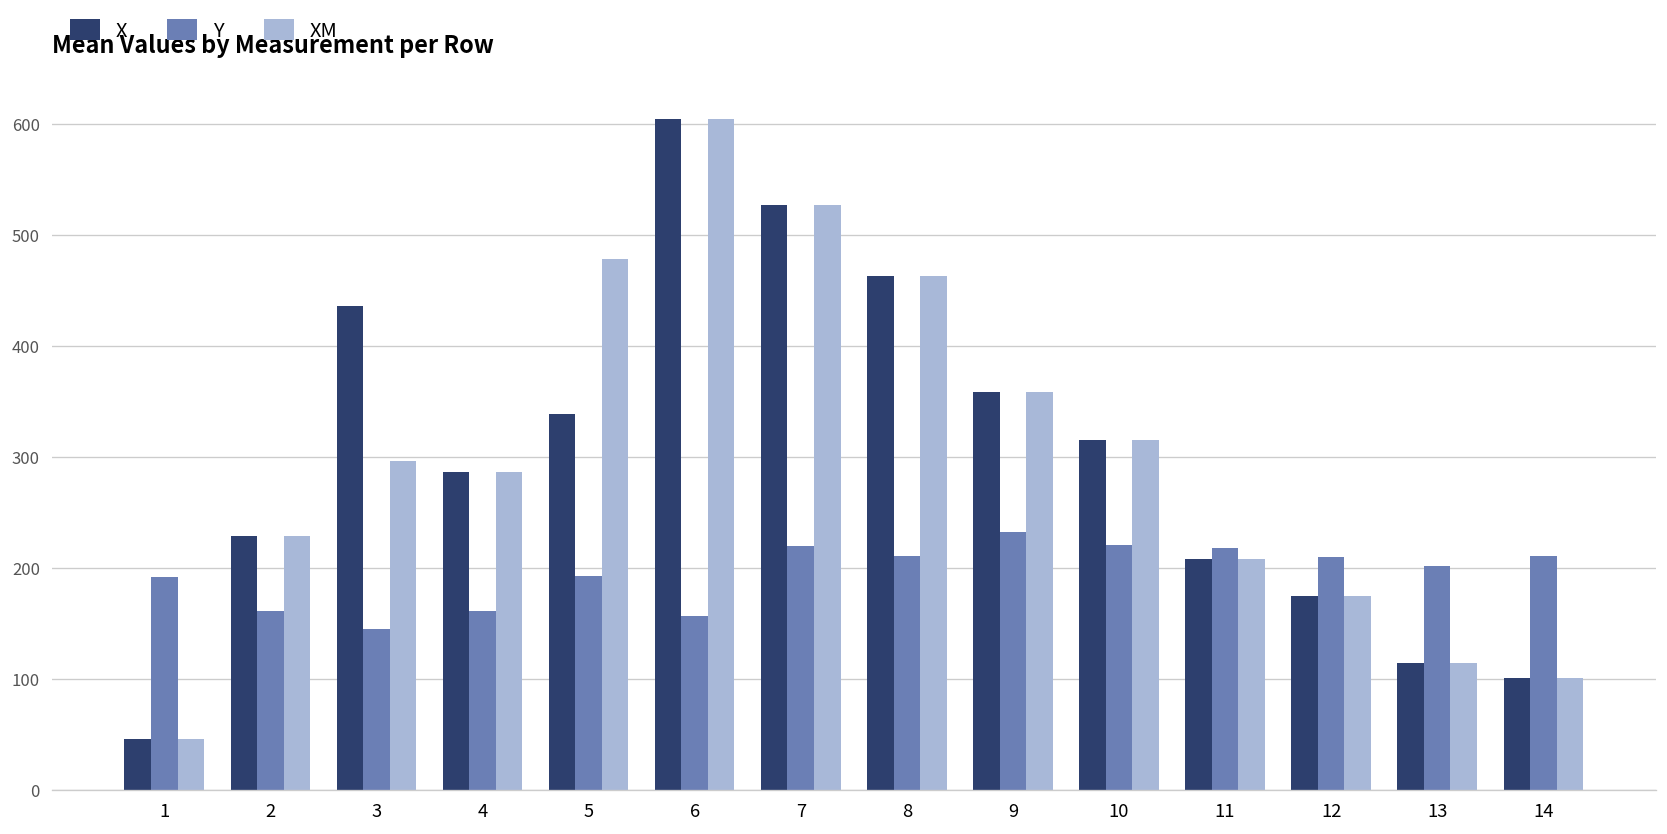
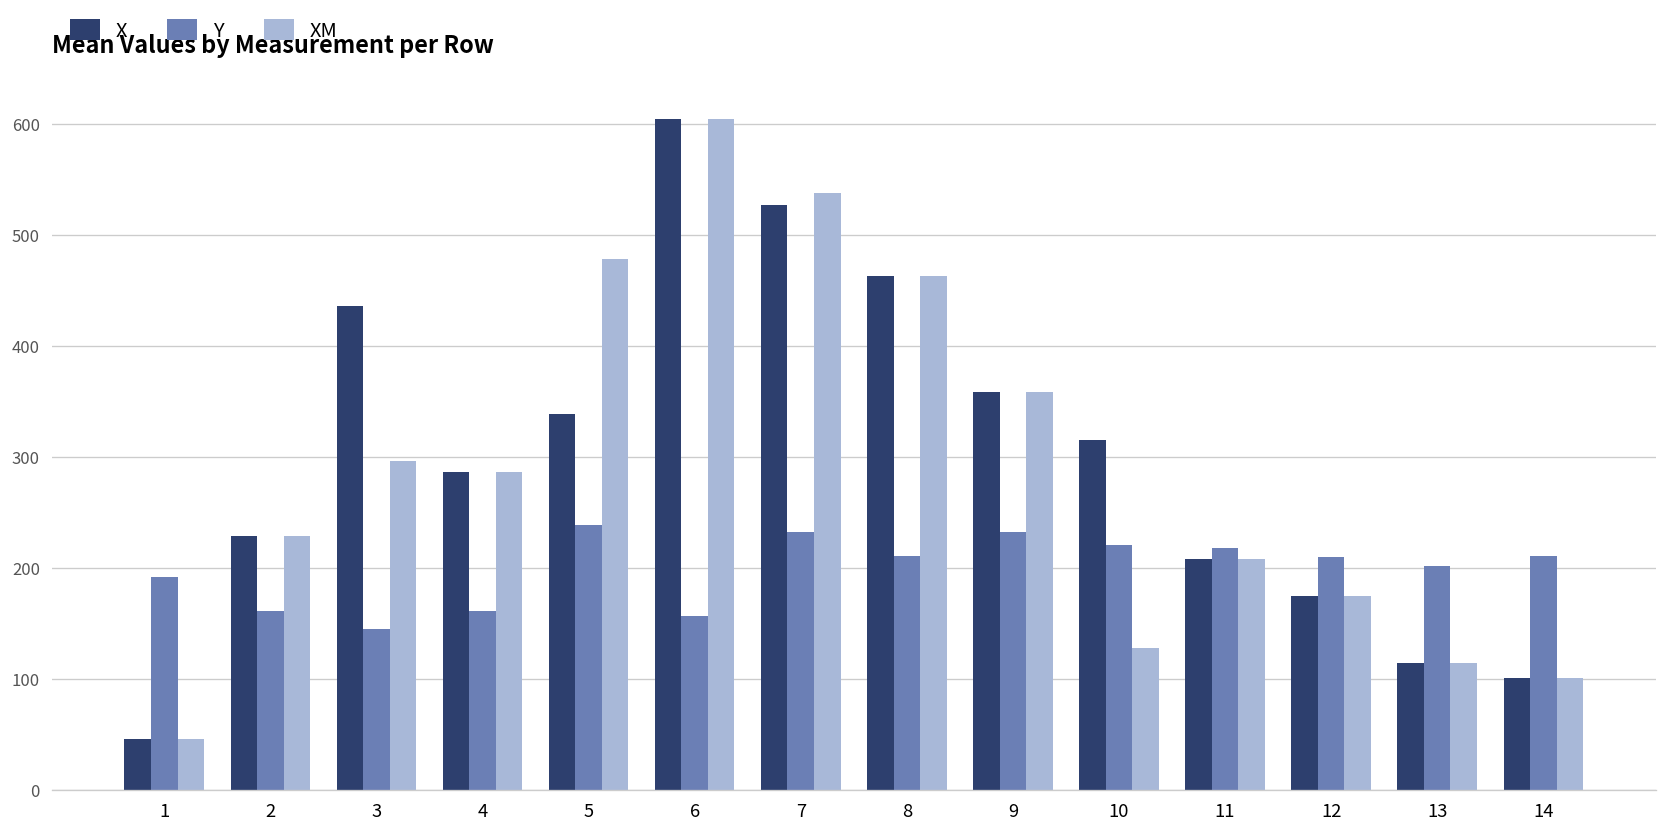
  {
    "X": {
      "1": 50,
      "2": 230,
      "3": 440,
      "4": 290,
      "5": 340,
      "6": 600,
      "7": 530,
      "8": 460,
      "9": 360,
      "10": 320,
      "11": 210,
      "12": 180,
      "13": 110,
      "14": 100
    },
    "Y": {
      "1": 190,
      "2": 160,
      "3": 140,
      "4": 160,
-     "5": 190,
+     "5": 240,
      "6": 160,
-     "7": 220,
+     "7": 230,
      "8": 210,
      "9": 230,
      "10": 220,
      "11": 220,
      "12": 210,
      "13": 200,
      "14": 210
    },
    "XM": {
      "1": 50,
      "2": 230,
      "3": 300,
      "4": 290,
      "5": 480,
      "6": 600,
-     "7": 530,
+     "7": 540,
      "8": 460,
      "9": 360,
-     "10": 320,
+     "10": 130,
      "11": 210,
      "12": 180,
      "13": 110,
      "14": 100
    }
  }
